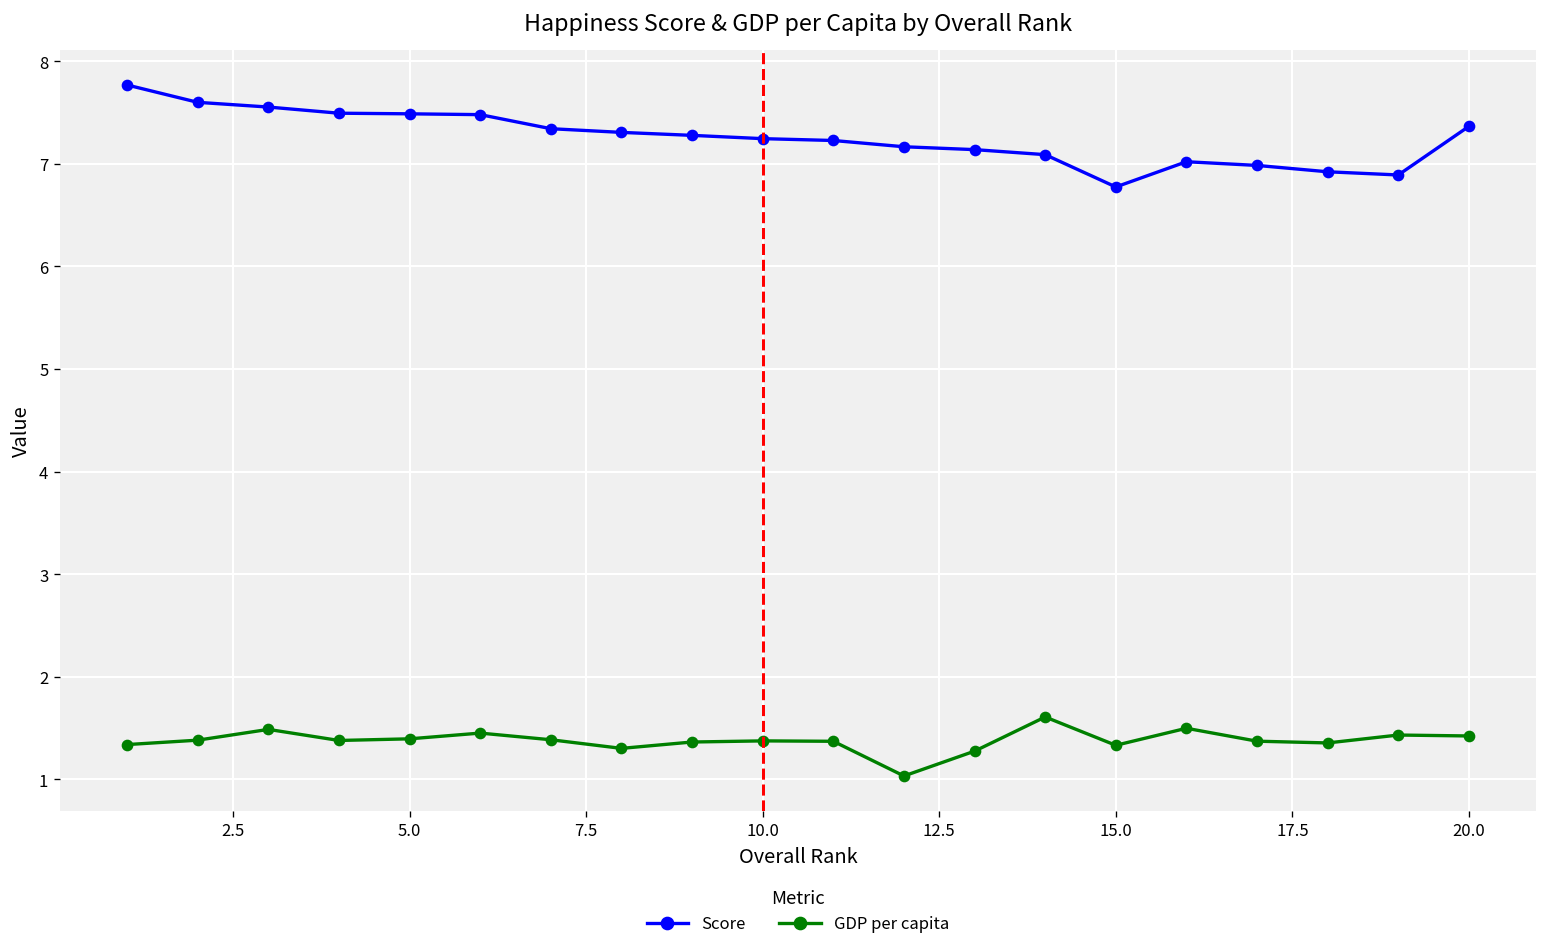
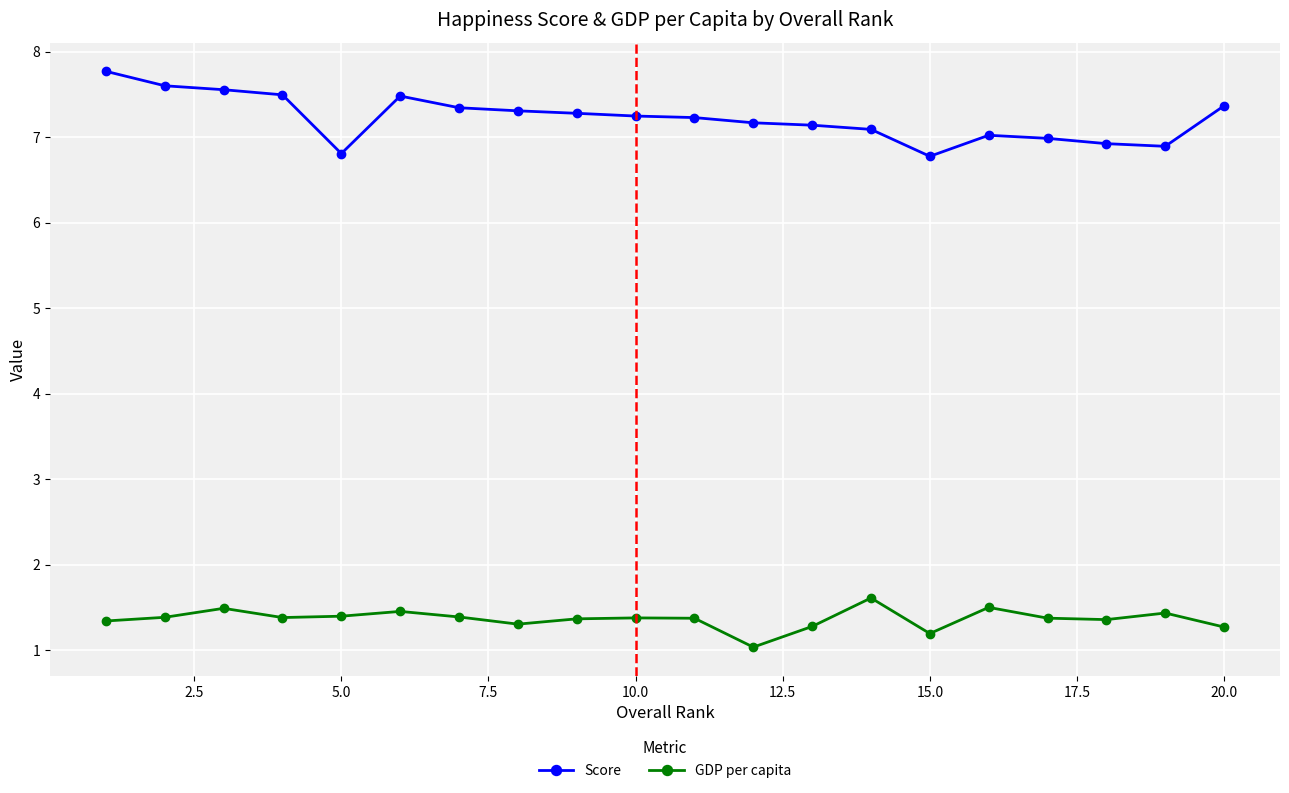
  {
    "Score": {
-     "5.0": 7.5,
+     "5.0": 6.8,
      "10.0": 7.2,
      "15.0": 6.8,
      "20.0": 7.4
    },
    "GDP per capita": {
      "5.0": 1.4,
      "10.0": 1.4,
-     "15.0": 1.3,
-     "20.0": 1.4
+     "15.0": 1.2,
+     "20.0": 1.3
    }
  }
